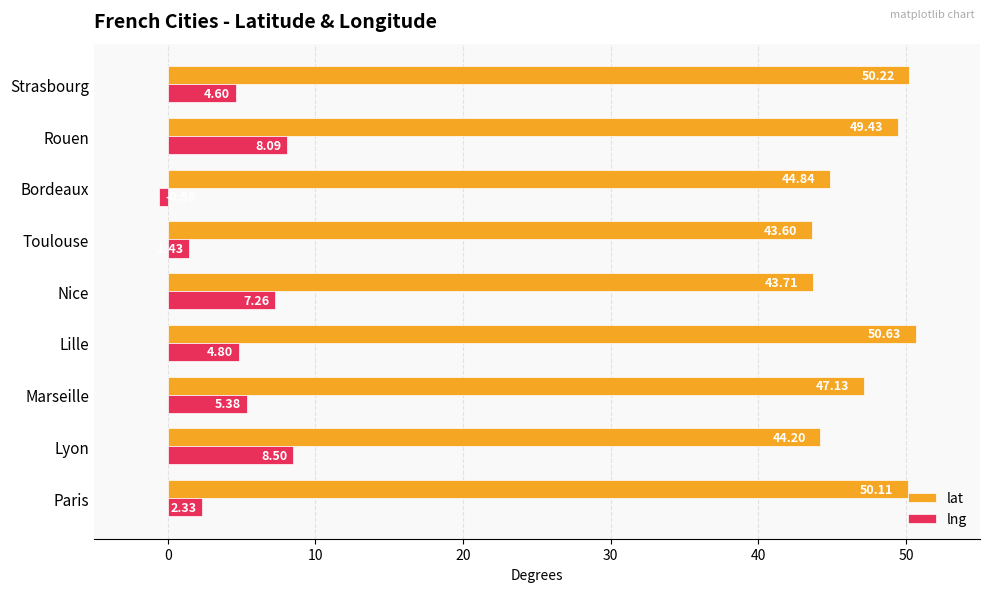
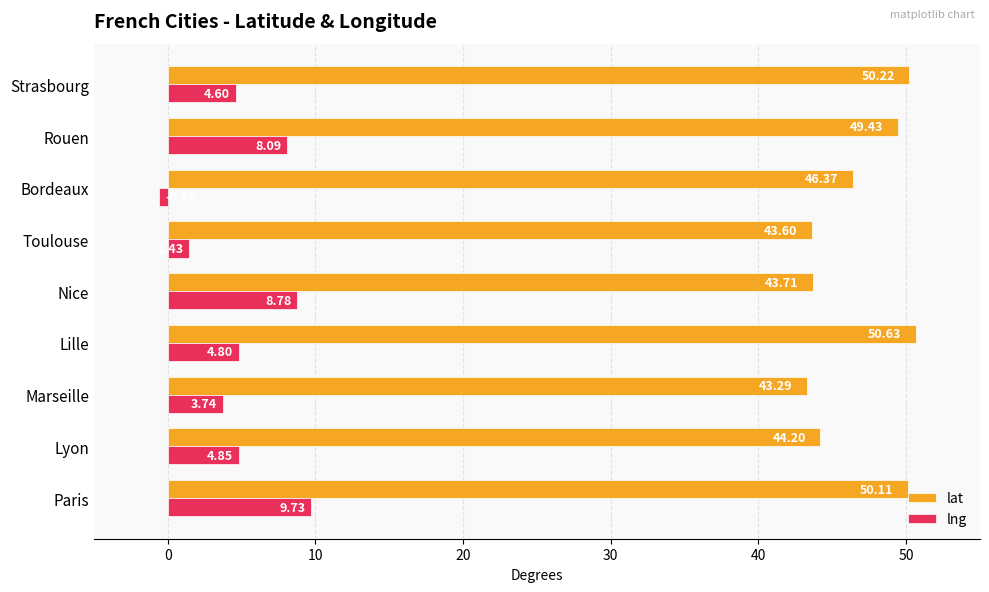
  {
    "lat": {
      "Strasbourg": 50.22,
      "Rouen": 49.43,
-     "Bordeaux": 44.84,
+     "Bordeaux": 46.37,
      "Toulouse": 43.60,
      "Nice": 43.71,
      "Lille": 50.63,
-     "Marseille": 47.13,
+     "Marseille": 43.29,
      "Lyon": 44.20,
      "Paris": 50.11
    },
    "lng": {
      "Strasbourg": 4.60,
      "Rouen": 8.09,
-     "Nice": 7.26,
+     "Nice": 8.78,
      "Lille": 4.80,
-     "Marseille": 5.38,
-     "Lyon": 8.50,
-     "Paris": 2.33
+     "Marseille": 3.74,
+     "Lyon": 4.85,
+     "Paris": 9.73
    }
  }
